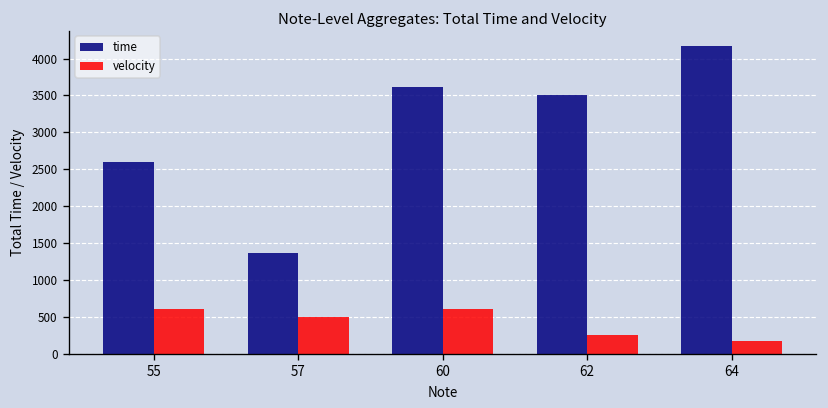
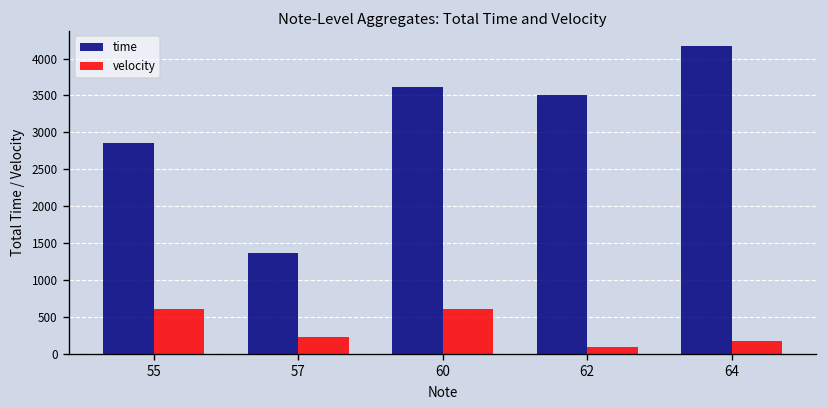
  {
    "time": {
-     "55": 2600,
+     "55": 2900,
      "57": 1400,
      "60": 3600,
      "62": 3500,
      "64": 4200
    },
    "velocity": {
      "55": 600,
-     "57": 500,
+     "57": 200,
      "60": 600,
-     "62": 300,
+     "62": 100,
      "64": 200
    }
  }
